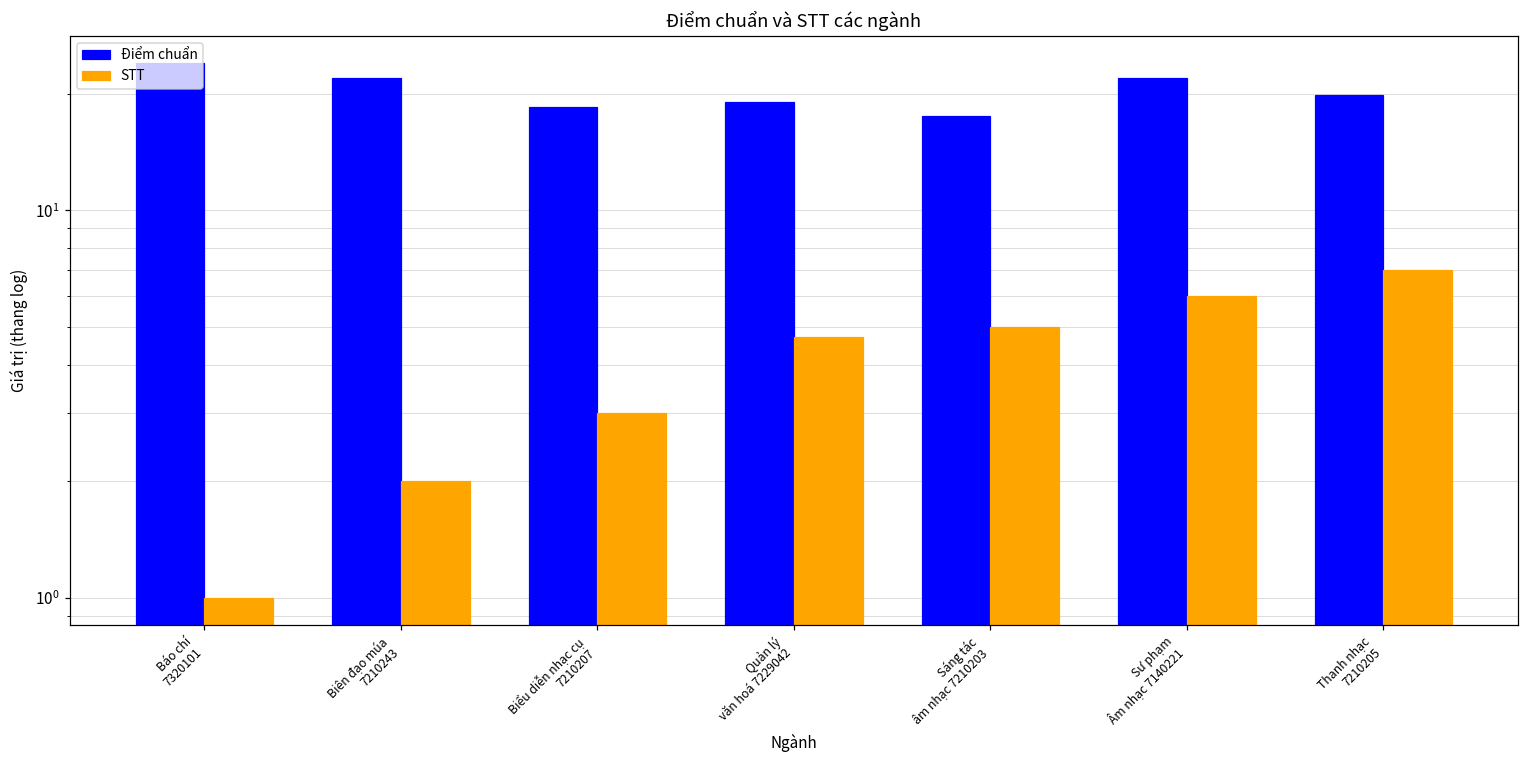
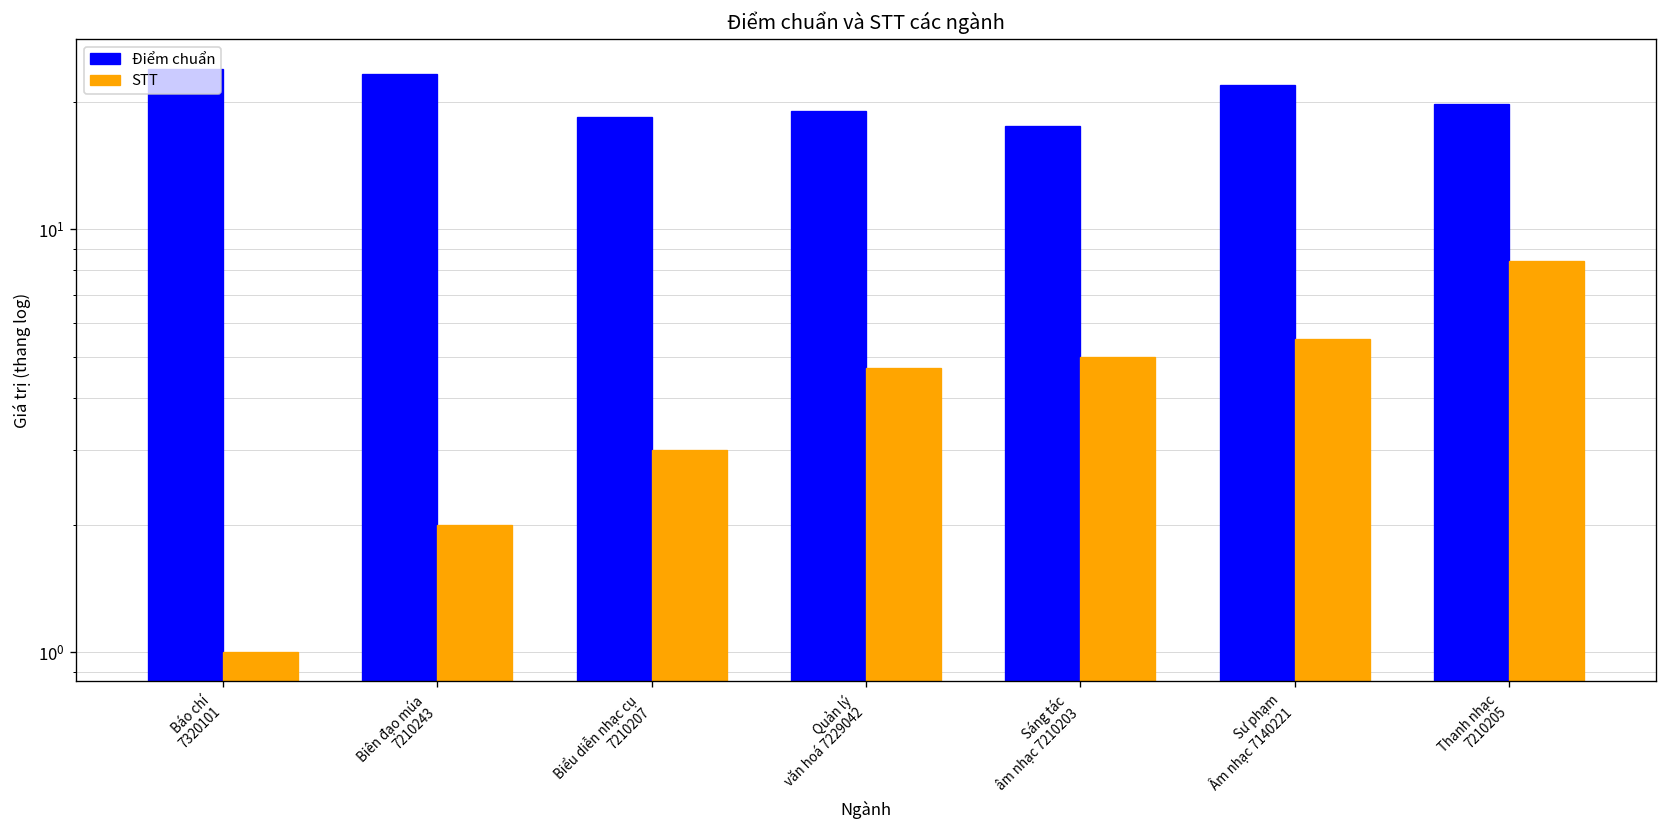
  {
    "Điểm chuẩn": {
-     "Biên đạo múa 7210243": 22,
+     "Biên đạo múa 7210243": 23,
      "Biểu diễn nhạc cụ 7210207": 18,
      "Quản lý văn hoá 7229042": 19,
      "Sáng tác âm nhạc 7210203": 18,
      "Sư phạm Âm nhạc 7140221": 22,
      "Thanh nhạc 7210205": 20
    },
    "STT": {
      "Báo chí 7320101": 1.0,
      "Biên đạo múa 7210243": 2.0,
      "Biểu diễn nhạc cụ 7210207": 3.0,
      "Quản lý văn hoá 7229042": 4.7,
      "Sáng tác âm nhạc 7210203": 5.0,
-     "Sư phạm Âm nhạc 7140221": 6.0,
-     "Thanh nhạc 7210205": 7.0
+     "Sư phạm Âm nhạc 7140221": 5.5,
+     "Thanh nhạc 7210205": 8.4
    }
  }
